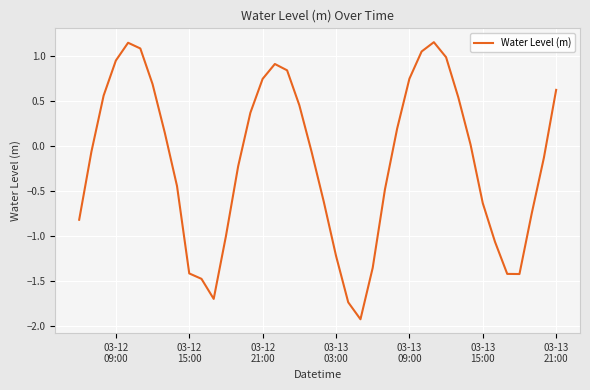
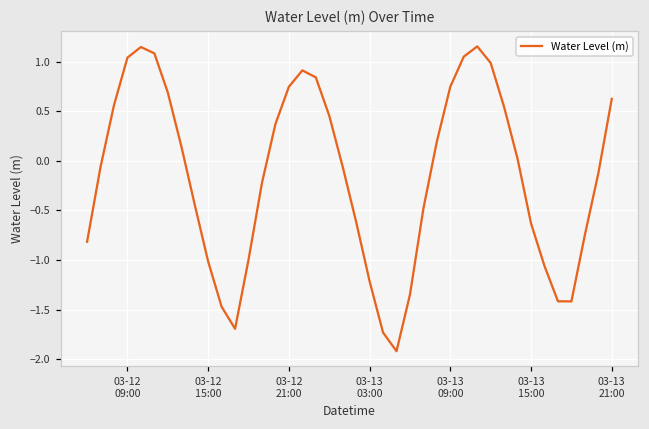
  {
-   "03-12 09:00": 0.95,
-   "03-12 15:00": -1.4,
+   "03-12 09:00": 1.04,
+   "03-12 15:00": -1.0,
    "03-12 21:00": 0.7,
    "03-13 03:00": -1.2,
    "03-13 09:00": 0.7,
    "03-13 15:00": -0.6,
    "03-13 21:00": 0.6
  }
